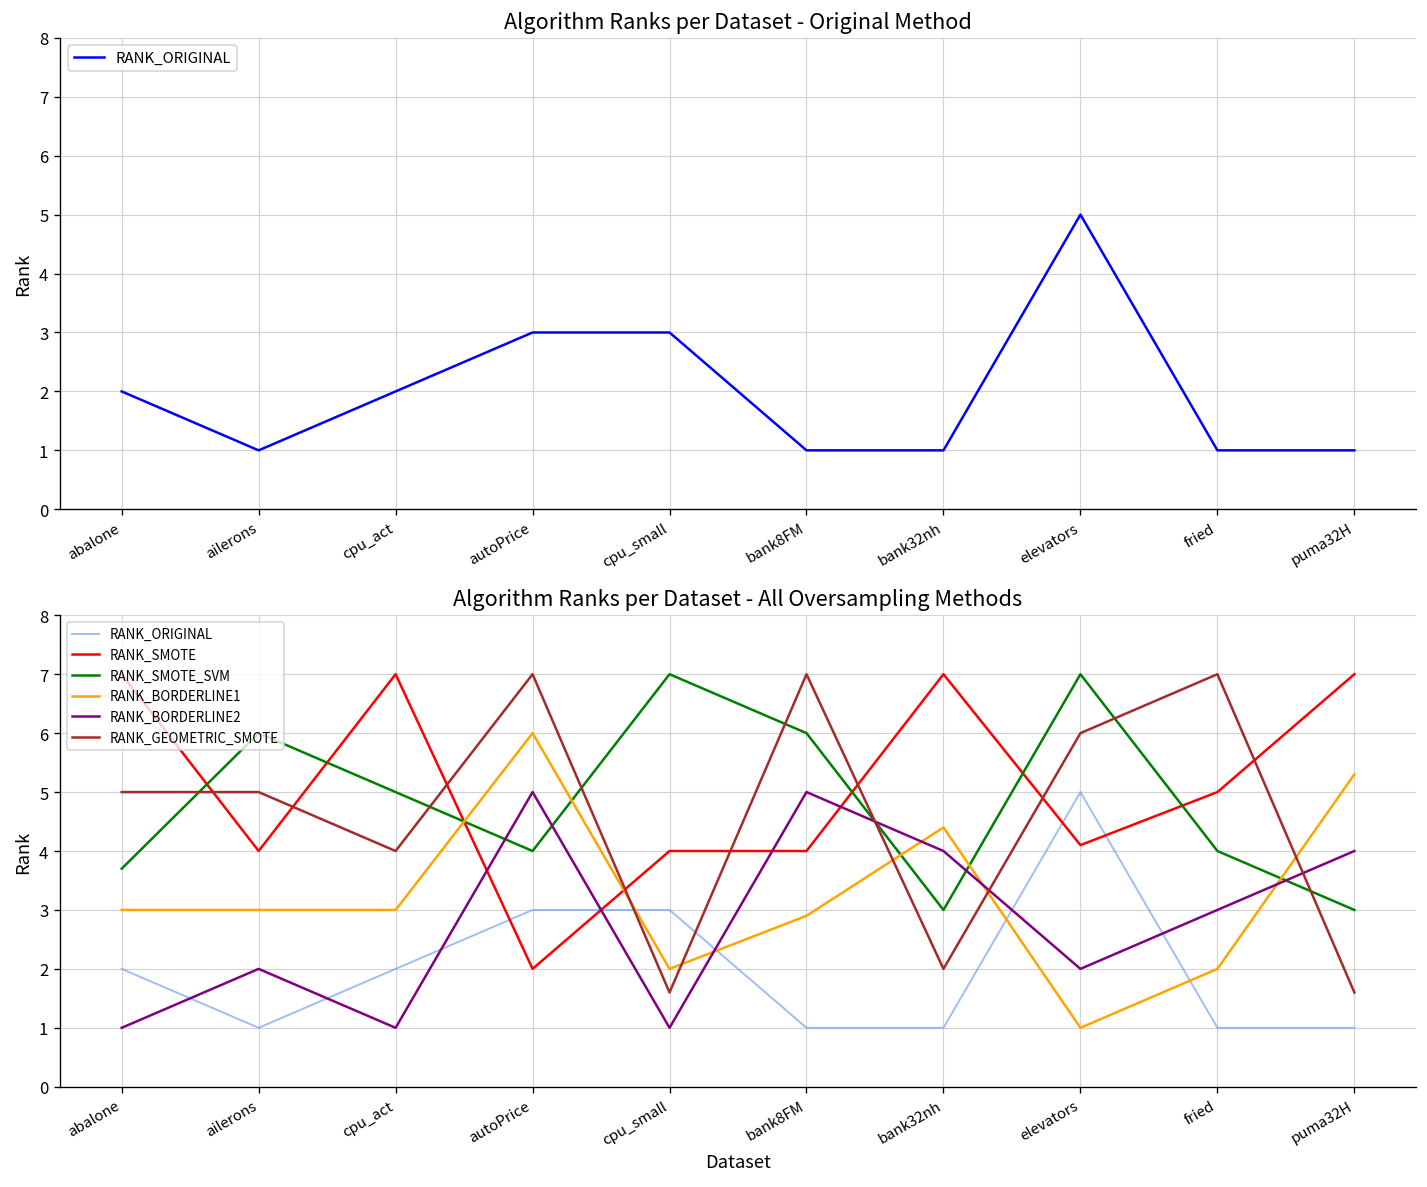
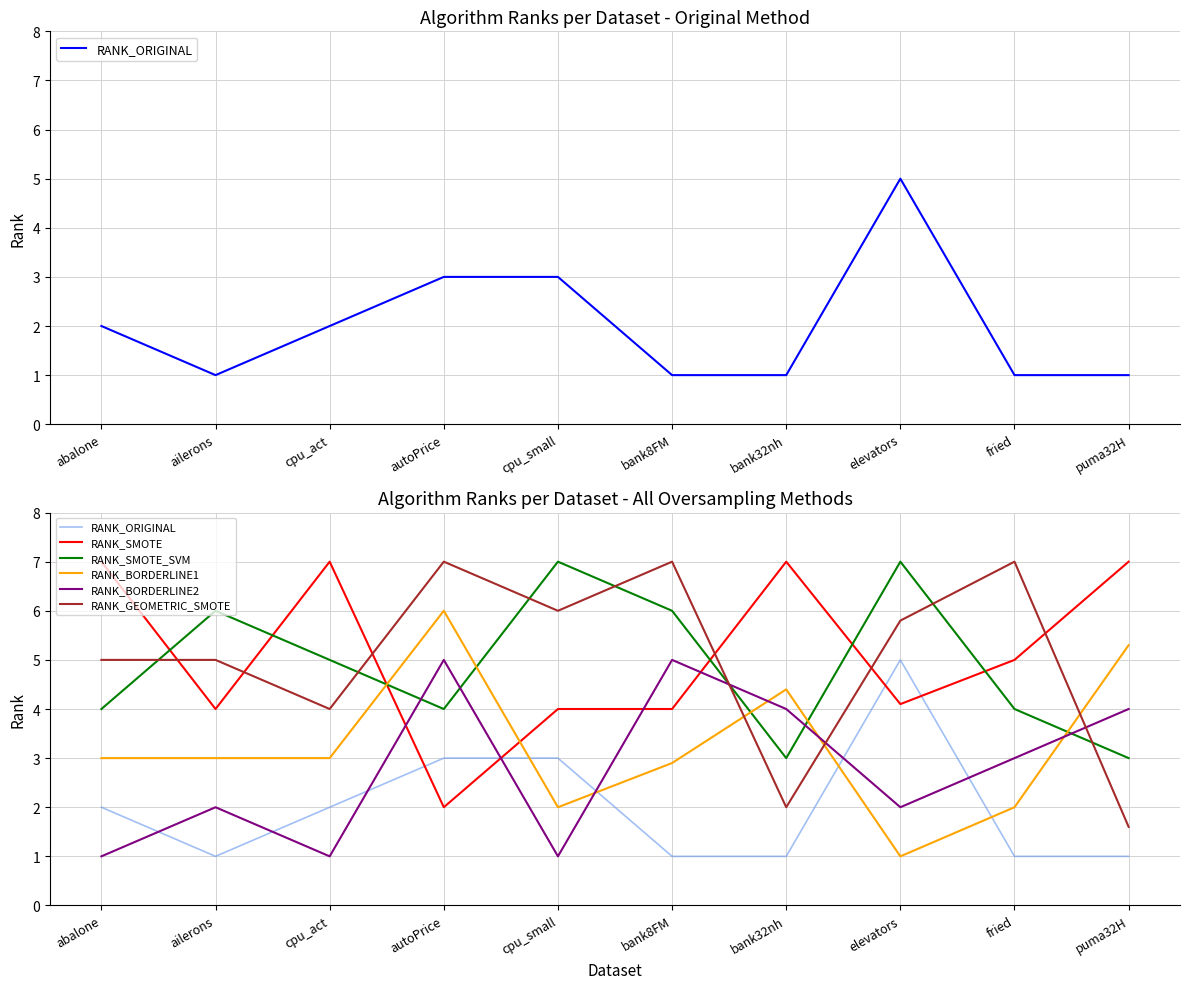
  {
    "Algorithm Ranks per Dataset - Original Method": {
      "abalone": 2.0,
      "ailerons": 1.0,
      "cpu_act": 2.0,
      "autoPrice": 3.0,
      "cpu_small": 3.0,
      "bank8FM": 1.0,
      "bank32nh": 1.0,
      "elevators": 5.0,
      "fried": 1.0,
      "puma32H": 1.0
    },
    "Algorithm Ranks per Dataset - All Oversampling Methods": {
      "RANK_ORIGINAL": {
        "abalone": 2.0,
        "ailerons": 1.0,
        "cpu_act": 2.0,
        "autoPrice": 3.0,
        "cpu_small": 3.0,
        "bank8FM": 1.0,
        "bank32nh": 1.0,
        "elevators": 5.0,
        "fried": 1.0,
        "puma32H": 1.0
      },
      "RANK_SMOTE": {
        "ailerons": 4.0,
        "cpu_act": 7.0,
        "autoPrice": 2.0,
        "cpu_small": 4.0,
        "bank8FM": 4.0,
        "bank32nh": 7.0,
        "elevators": 4.1,
        "fried": 5.0,
        "puma32H": 7.0
      },
      "RANK_SMOTE_SVM": {
-       "abalone": 3.7,
+       "abalone": 4.0,
        "cpu_act": 5.0,
        "autoPrice": 4.0,
        "cpu_small": 7.0,
        "bank8FM": 6.0,
        "bank32nh": 3.0,
        "elevators": 7.0,
        "fried": 4.0,
        "puma32H": 3.0
      },
      "RANK_BORDERLINE1": {
        "abalone": 3.0,
        "ailerons": 3.0,
        "cpu_act": 3.0,
        "autoPrice": 6.0,
        "cpu_small": 2.0,
        "bank8FM": 2.9,
        "bank32nh": 4.4,
        "elevators": 1.0,
        "fried": 2.0,
        "puma32H": 5.3
      },
      "RANK_BORDERLINE2": {
        "abalone": 1.0,
        "ailerons": 2.0,
        "cpu_act": 1.0,
        "autoPrice": 5.0,
        "cpu_small": 1.0,
        "bank8FM": 5.0,
        "bank32nh": 4.0,
        "elevators": 2.0,
        "fried": 3.0,
        "puma32H": 4.0
      },
      "RANK_GEOMETRIC_SMOTE": {
        "abalone": 5.0,
        "ailerons": 5.0,
        "cpu_act": 4.0,
        "autoPrice": 7.0,
-       "cpu_small": 1.6,
+       "cpu_small": 6.0,
        "bank8FM": 7.0,
        "bank32nh": 2.0,
-       "elevators": 6.0,
+       "elevators": 5.8,
        "fried": 7.0,
        "puma32H": 1.6
      }
    }
  }
